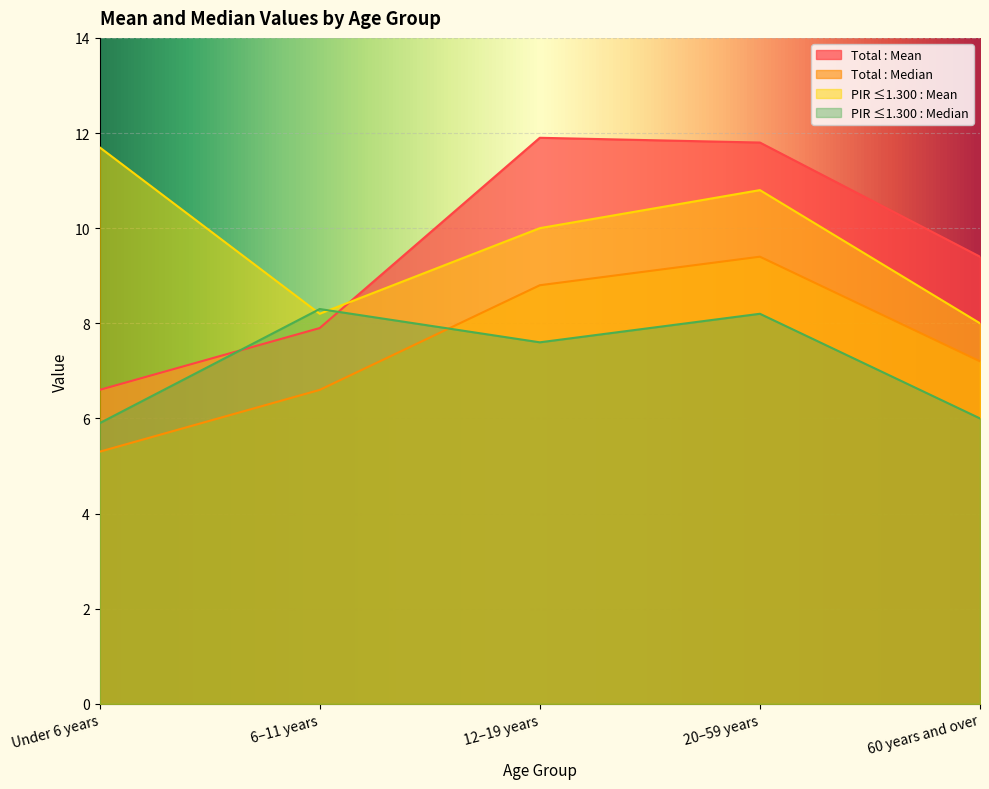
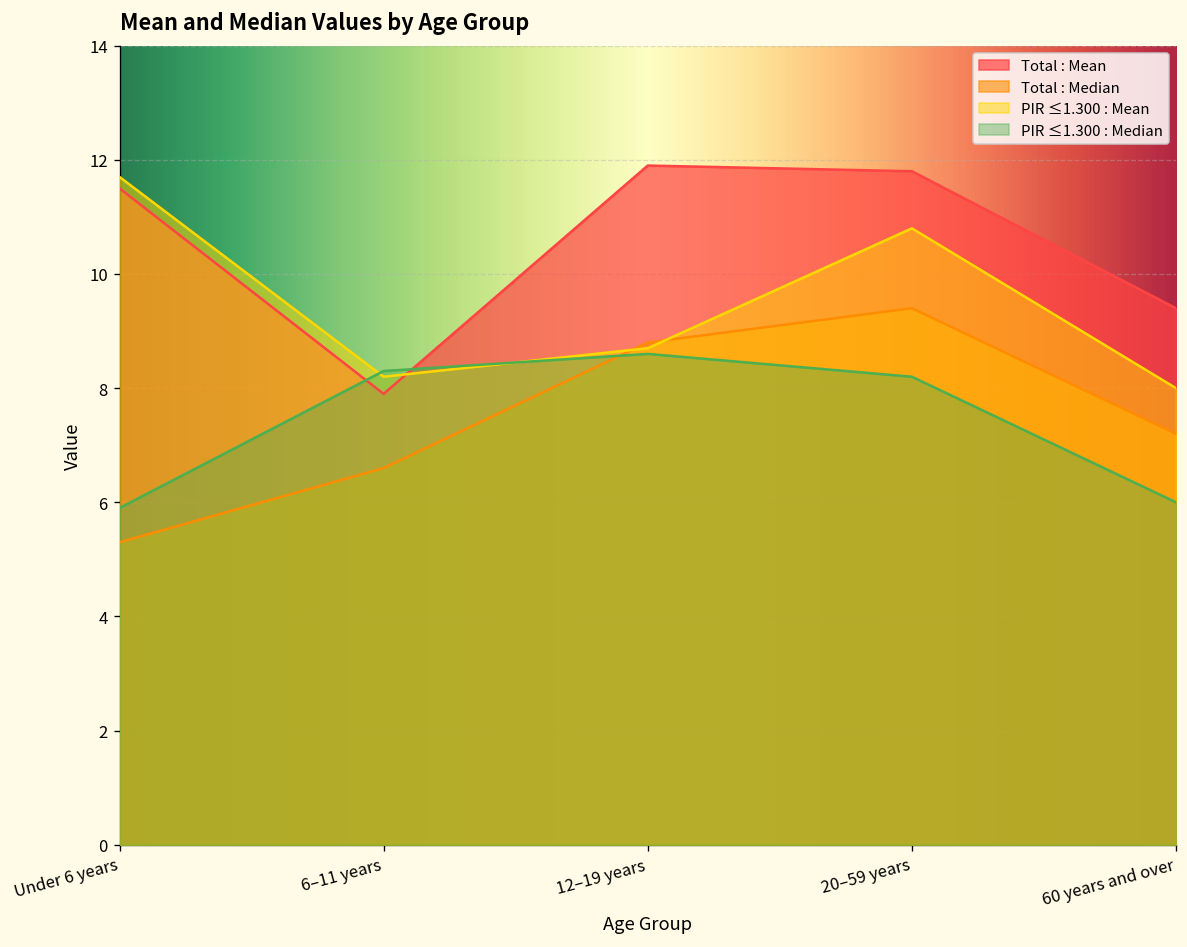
  {
    "Total : Mean": {
-     "Under 6 years": 6.6,
+     "Under 6 years": 11.5,
      "6–11 years": 7.9,
      "12–19 years": 11.9,
      "20–59 years": 11.8,
      "60 years and over": 9.4
    },
    "Total : Median": {
      "Under 6 years": 5.3,
      "6–11 years": 6.6,
      "12–19 years": 8.8,
      "20–59 years": 9.4,
      "60 years and over": 7.2
    },
    "PIR ≤1.300 : Mean": {
      "Under 6 years": 11.7,
      "6–11 years": 8.2,
-     "12–19 years": 10.0,
+     "12–19 years": 8.7,
      "20–59 years": 10.8,
      "60 years and over": 8.0
    },
    "PIR ≤1.300 : Median": {
      "Under 6 years": 5.9,
      "6–11 years": 8.3,
-     "12–19 years": 7.6,
+     "12–19 years": 8.6,
      "20–59 years": 8.2,
      "60 years and over": 6.0
    }
  }
